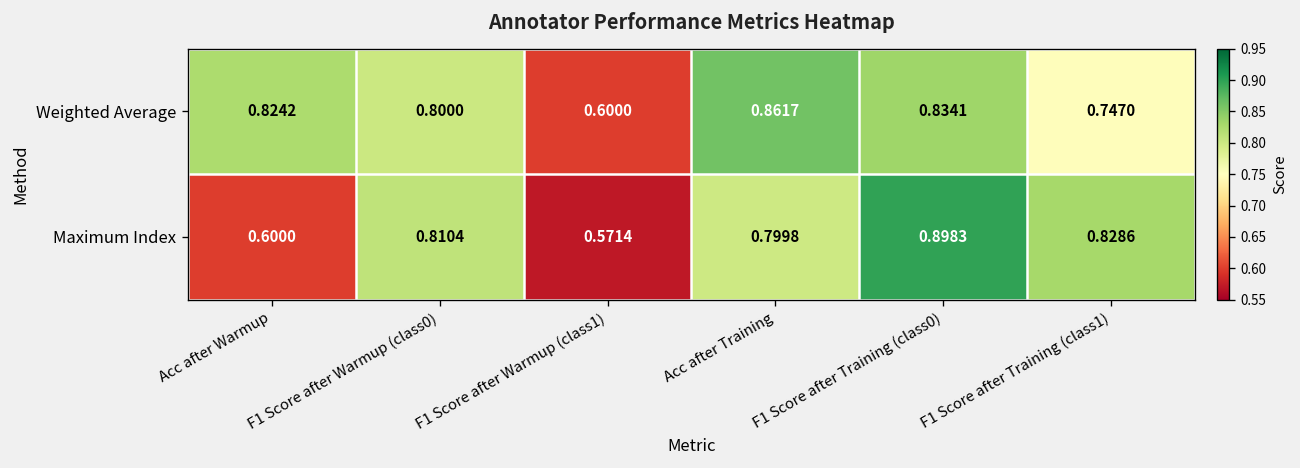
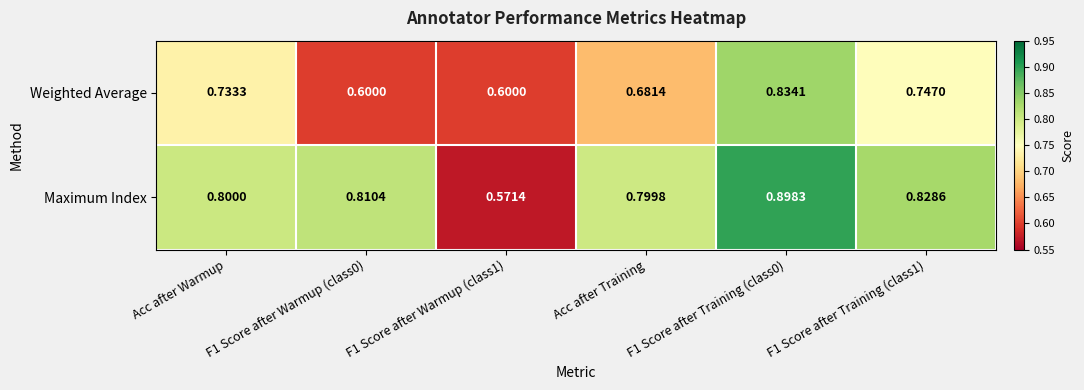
  {
    "Weighted Average": {
-     "Acc after Warmup": 0.8242,
-     "F1 Score after Warmup (class0)": 0.8000,
+     "Acc after Warmup": 0.7333,
+     "F1 Score after Warmup (class0)": 0.6000,
      "F1 Score after Warmup (class1)": 0.6000,
-     "Acc after Training": 0.8617,
+     "Acc after Training": 0.6814,
      "F1 Score after Training (class0)": 0.8341,
      "F1 Score after Training (class1)": 0.7470
    },
    "Maximum Index": {
-     "Acc after Warmup": 0.6000,
+     "Acc after Warmup": 0.8000,
      "F1 Score after Warmup (class0)": 0.8104,
      "F1 Score after Warmup (class1)": 0.5714,
      "Acc after Training": 0.7998,
      "F1 Score after Training (class0)": 0.8983,
      "F1 Score after Training (class1)": 0.8286
    }
  }
